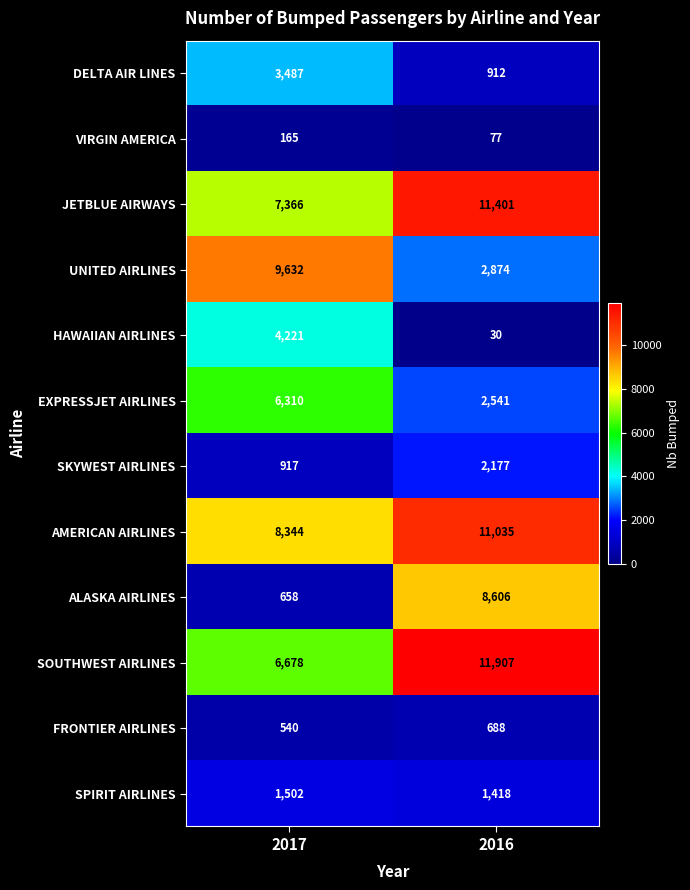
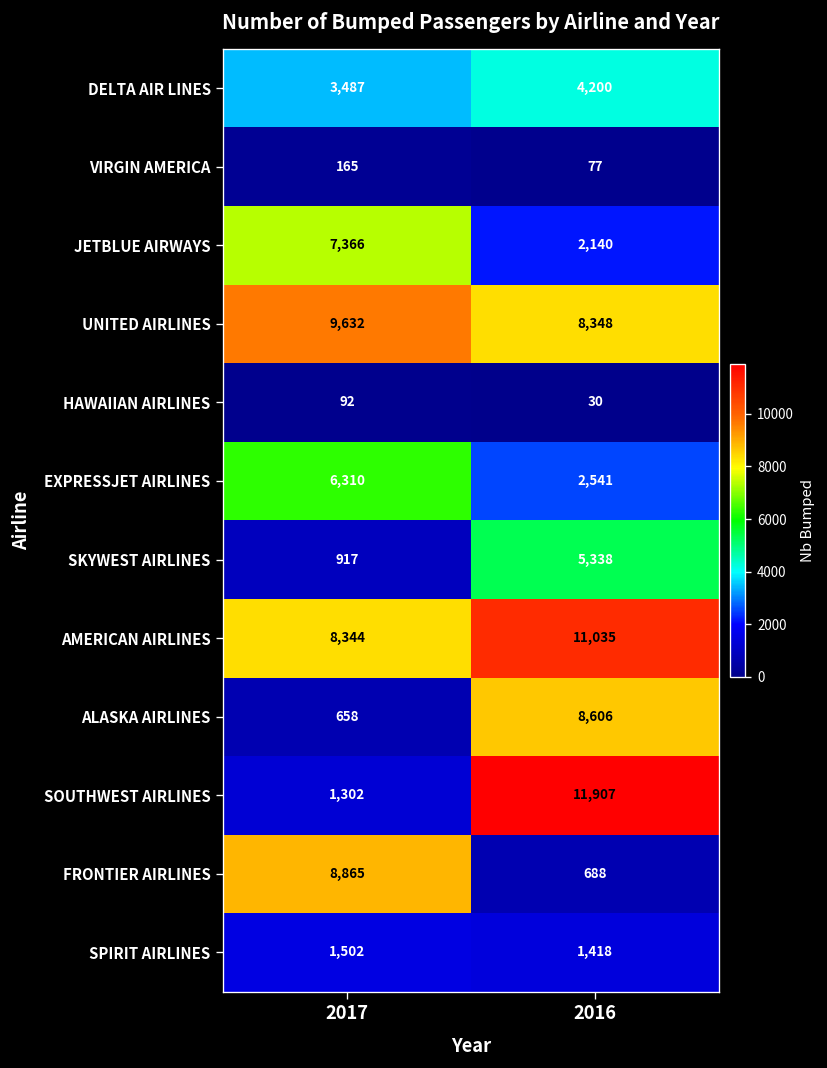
  {
    "DELTA AIR LINES": {
      "2017": "3,487",
-     "2016": "912"
+     "2016": "4,200"
    },
    "VIRGIN AMERICA": {
      "2017": "165",
      "2016": "77"
    },
    "JETBLUE AIRWAYS": {
      "2017": "7,366",
-     "2016": "11,401"
+     "2016": "2,140"
    },
    "UNITED AIRLINES": {
      "2017": "9,632",
-     "2016": "2,874"
+     "2016": "8,348"
    },
    "HAWAIIAN AIRLINES": {
-     "2017": "4,221",
+     "2017": "92",
      "2016": "30"
    },
    "EXPRESSJET AIRLINES": {
      "2017": "6,310",
      "2016": "2,541"
    },
    "SKYWEST AIRLINES": {
      "2017": "917",
-     "2016": "2,177"
+     "2016": "5,338"
    },
    "AMERICAN AIRLINES": {
      "2017": "8,344",
      "2016": "11,035"
    },
    "ALASKA AIRLINES": {
      "2017": "658",
      "2016": "8,606"
    },
    "SOUTHWEST AIRLINES": {
-     "2017": "6,678",
+     "2017": "1,302",
      "2016": "11,907"
    },
    "FRONTIER AIRLINES": {
-     "2017": "540",
+     "2017": "8,865",
      "2016": "688"
    },
    "SPIRIT AIRLINES": {
      "2017": "1,502",
      "2016": "1,418"
    }
  }
